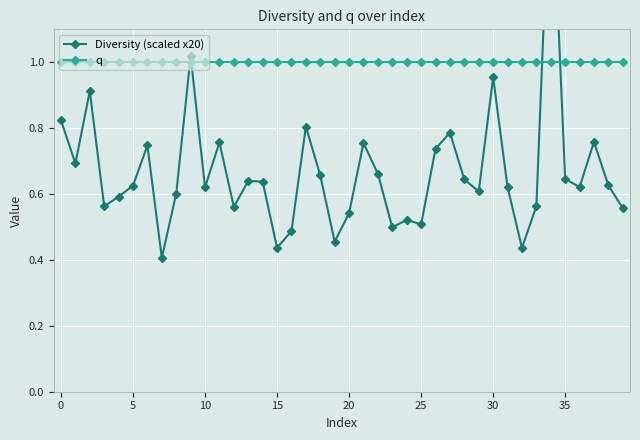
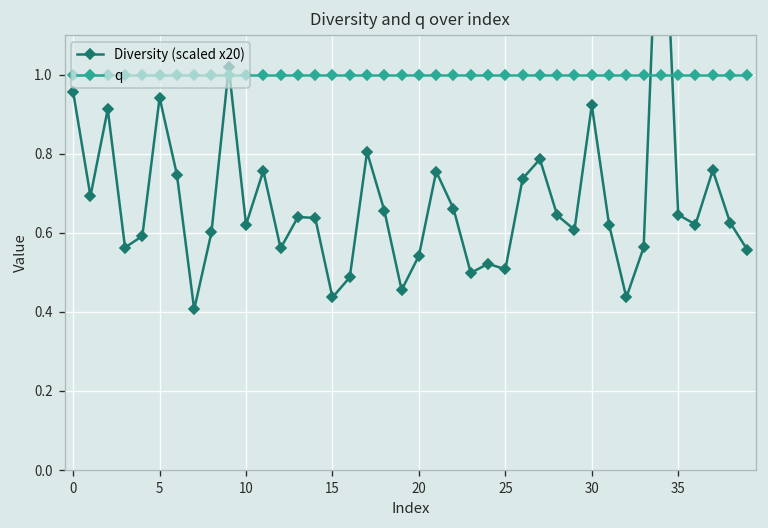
  {
    "Diversity (scaled x20)": {
-     "0": 0.82,
-     "5": 0.63,
+     "0": 0.96,
+     "5": 0.94,
      "10": 0.62,
      "15": 0.44,
      "20": 0.54,
      "25": 0.51,
-     "30": 0.95,
+     "30": 0.92,
      "35": 0.65
    },
    "q": {
      "15": 1.00,
      "20": 1.00,
      "25": 1.00,
      "30": 1.00,
      "35": 1.00
    }
  }
